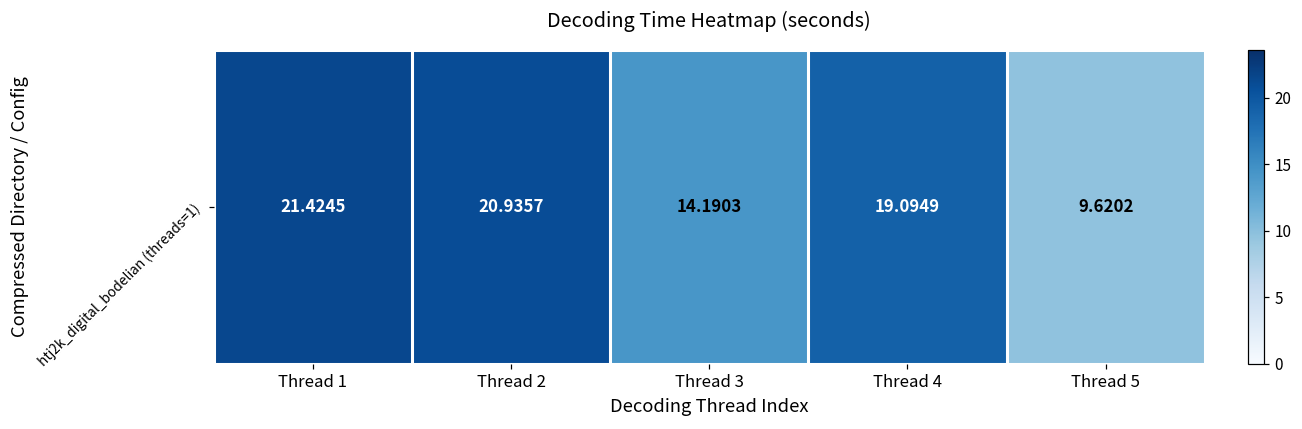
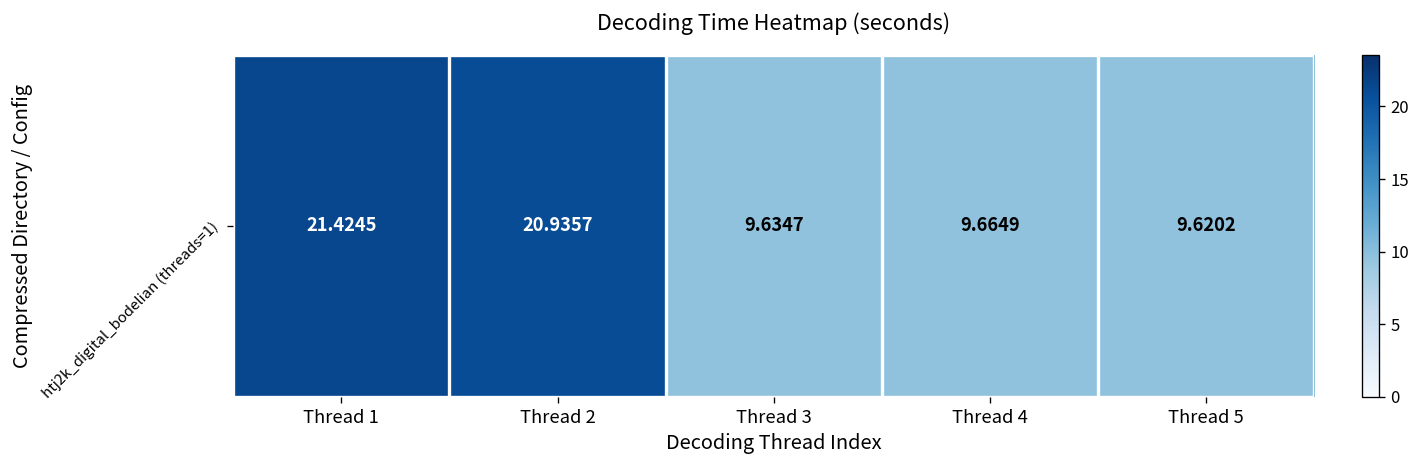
  {
    "htj2k_digital_bodelian (threads=1)": {
      "Thread 1": 21.4245,
      "Thread 2": 20.9357,
-     "Thread 3": 14.1903,
-     "Thread 4": 19.0949,
+     "Thread 3": 9.6347,
+     "Thread 4": 9.6649,
      "Thread 5": 9.6202
    }
  }
